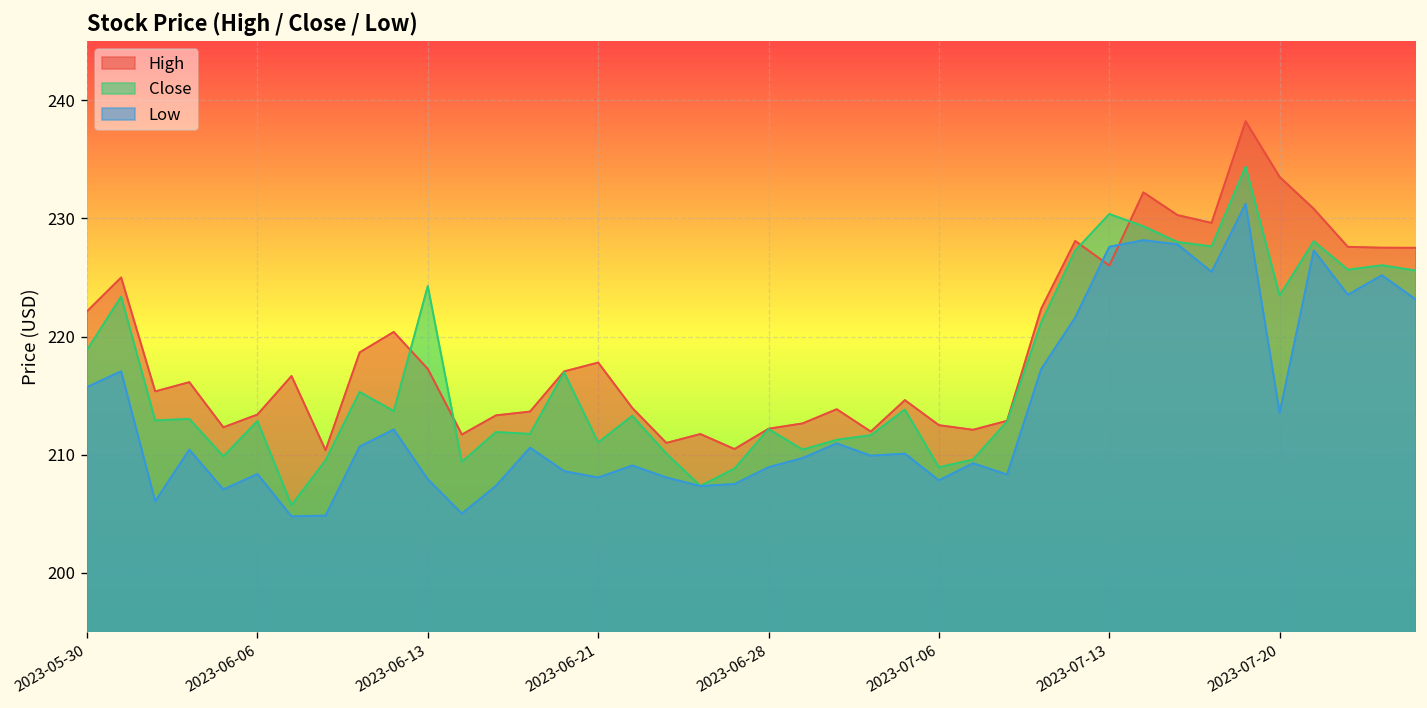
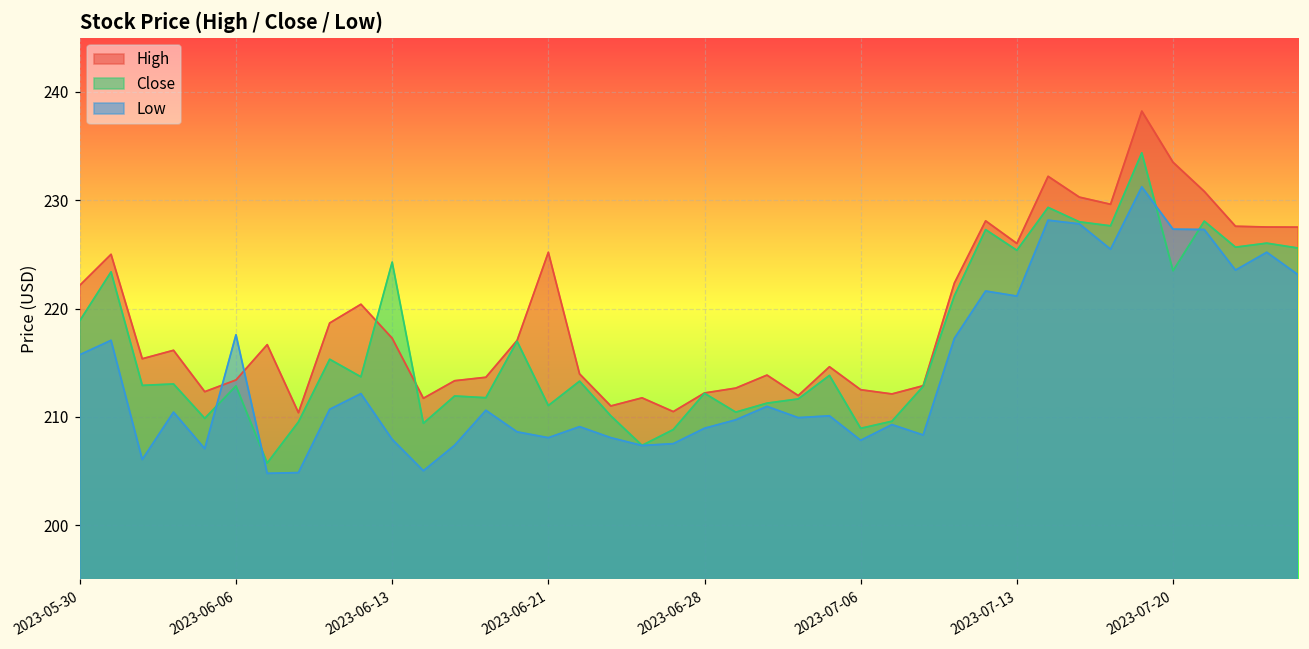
  {
    "High": {
      "2023-05-30": 222,
      "2023-06-06": 213,
      "2023-06-13": 217,
-     "2023-06-21": 218,
+     "2023-06-21": 225,
      "2023-07-06": 213,
      "2023-07-13": 226,
      "2023-07-20": 234
    },
    "Close": {
      "2023-05-30": 219,
      "2023-06-06": 213,
      "2023-06-13": 224,
      "2023-06-21": 211,
      "2023-07-06": 209,
-     "2023-07-13": 230,
+     "2023-07-13": 225,
      "2023-07-20": 223
    },
    "Low": {
      "2023-05-30": 216,
-     "2023-06-06": 208,
+     "2023-06-06": 218,
      "2023-06-13": 208,
      "2023-06-21": 208,
      "2023-06-28": 209,
      "2023-07-06": 208,
-     "2023-07-13": 228,
-     "2023-07-20": 214
+     "2023-07-13": 221,
+     "2023-07-20": 227
    }
  }
